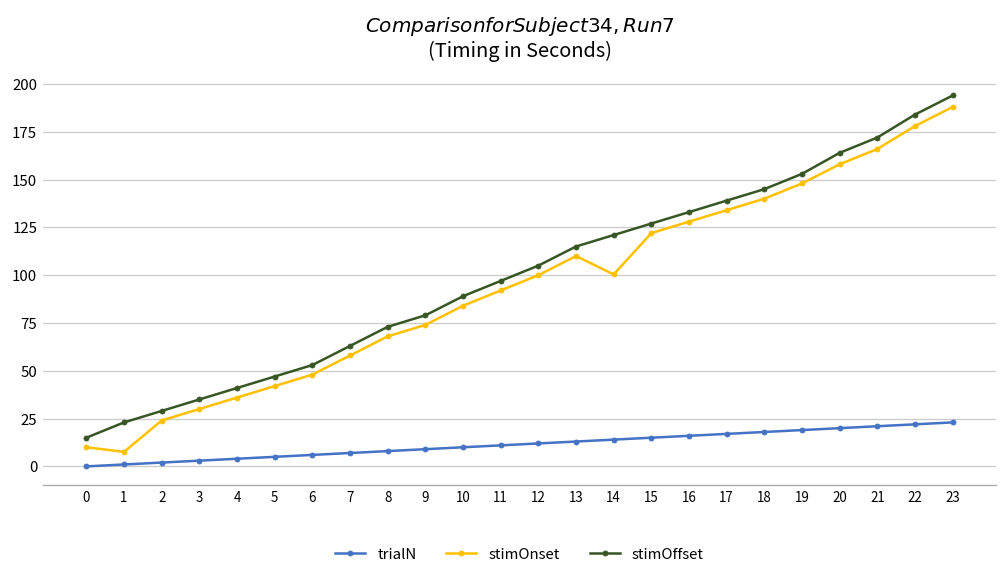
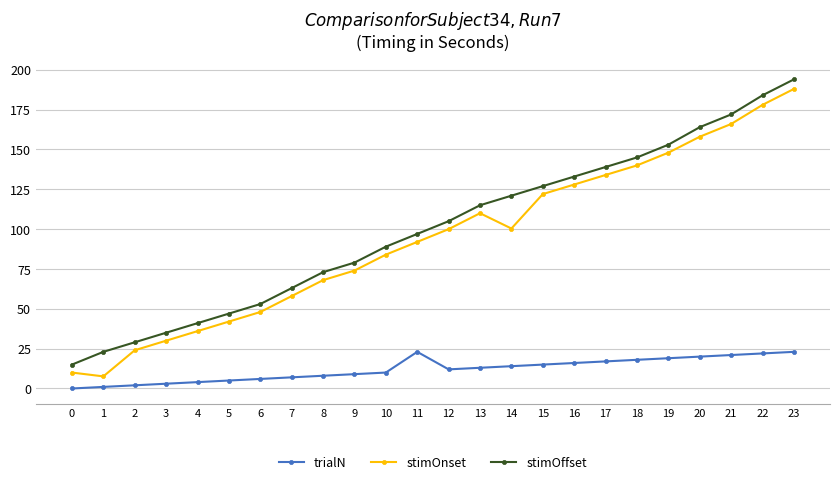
  {
    "trialN": {
      "0": 0,
      "1": 1,
      "2": 2,
      "3": 3,
      "4": 4,
      "5": 5,
      "6": 6,
      "7": 7,
      "8": 8,
      "9": 9,
      "10": 10,
-     "11": 11,
+     "11": 23,
      "12": 12,
      "13": 13,
      "14": 14,
      "15": 15,
      "16": 16,
      "17": 17,
      "18": 18,
      "19": 19,
      "20": 20,
      "21": 21,
      "22": 22,
      "23": 23
    },
    "stimOnset": {
      "0": 10,
      "1": 8,
      "2": 24,
      "3": 30,
      "4": 36,
      "5": 42,
      "6": 48,
      "7": 58,
      "8": 68,
      "9": 74,
      "10": 84,
      "11": 92,
      "12": 100,
      "13": 110,
      "14": 100,
      "15": 122,
      "16": 128,
      "17": 134,
      "18": 140,
      "19": 148,
      "20": 158,
      "21": 166,
      "22": 178,
      "23": 188
    },
    "stimOffset": {
      "0": 15,
      "1": 23,
      "2": 29,
      "3": 35,
      "4": 41,
      "5": 47,
      "6": 53,
      "7": 63,
      "8": 73,
      "9": 79,
      "10": 89,
      "11": 97,
      "12": 105,
      "13": 115,
      "14": 121,
      "15": 127,
      "16": 133,
      "17": 139,
      "18": 145,
      "19": 153,
      "20": 164,
      "21": 172,
      "22": 184,
      "23": 194
    }
  }
